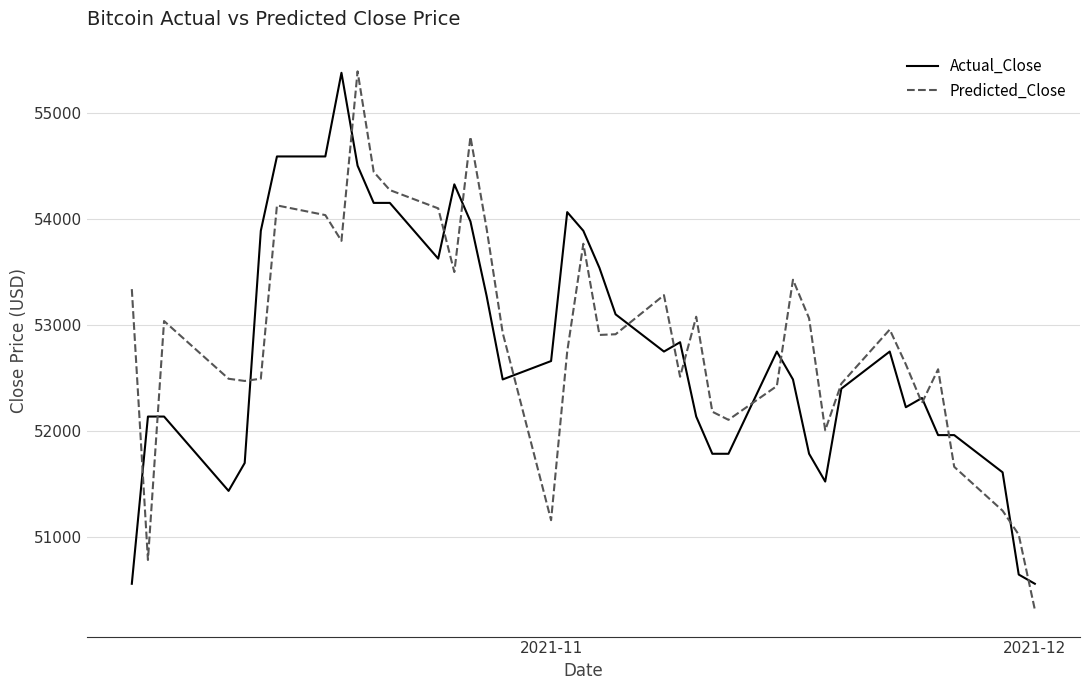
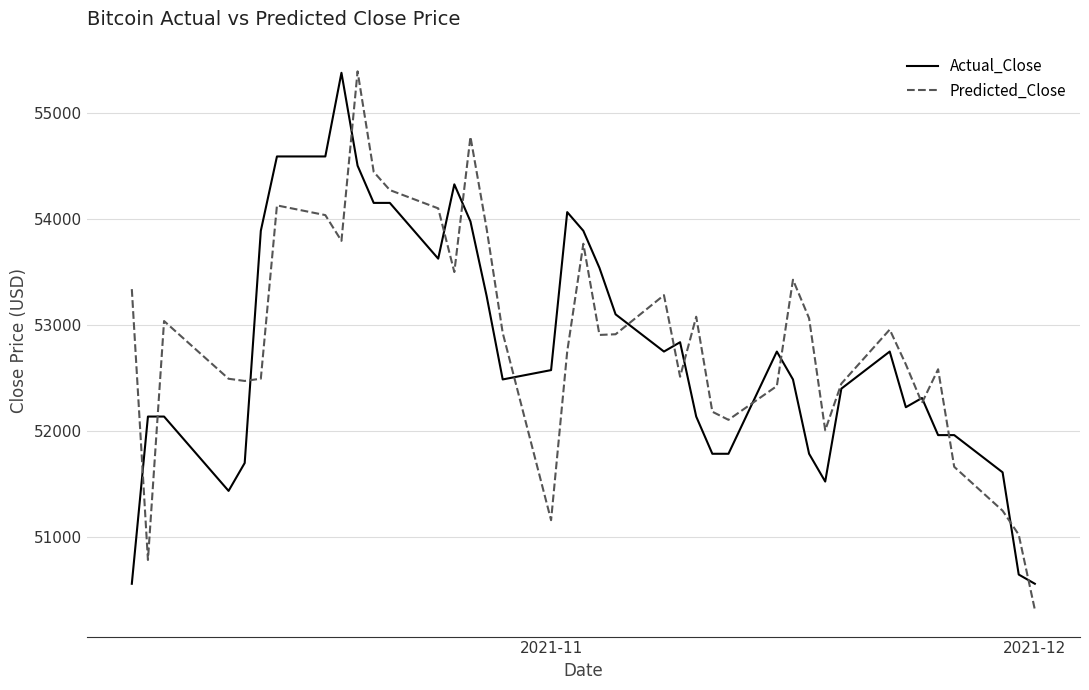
  {
    "Actual_Close": {
-     "2021-11": 52660,
+     "2021-11": 52570,
      "2021-12": 50560
    },
    "Predicted_Close": {
      "2021-11": 51160,
      "2021-12": 50310
    }
  }
